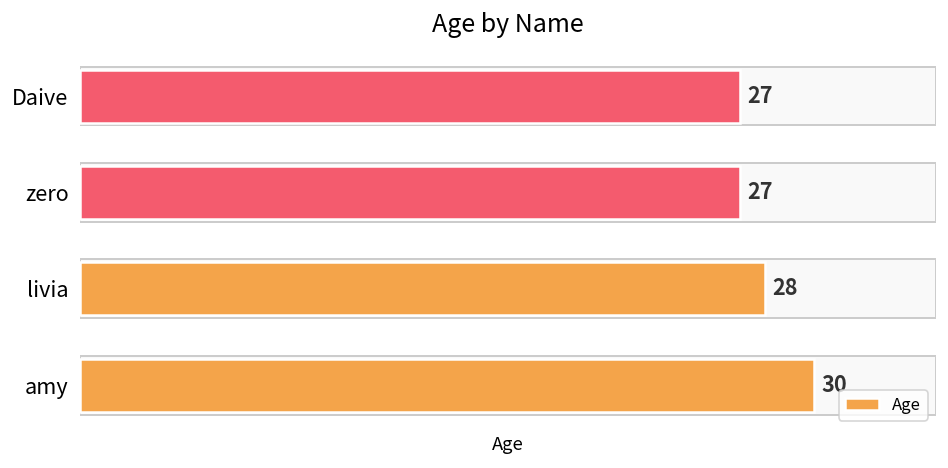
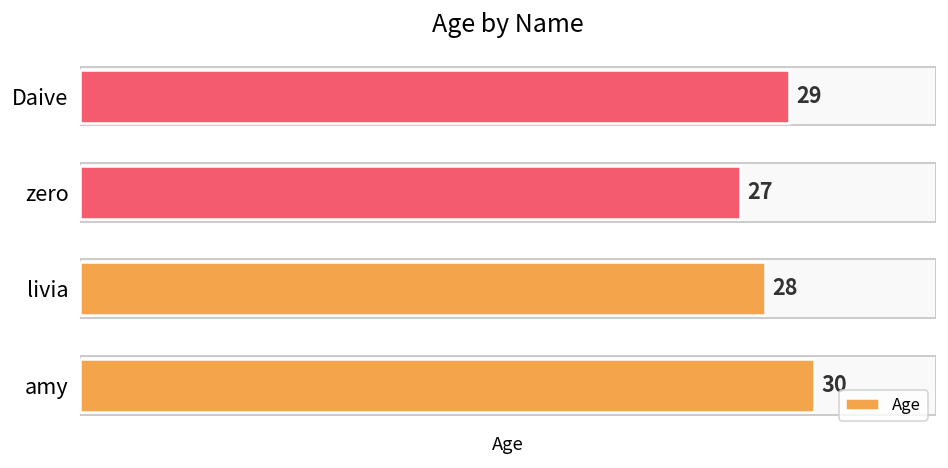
  {
-   "Daive": 27,
+   "Daive": 29,
    "zero": 27,
    "livia": 28
  }
